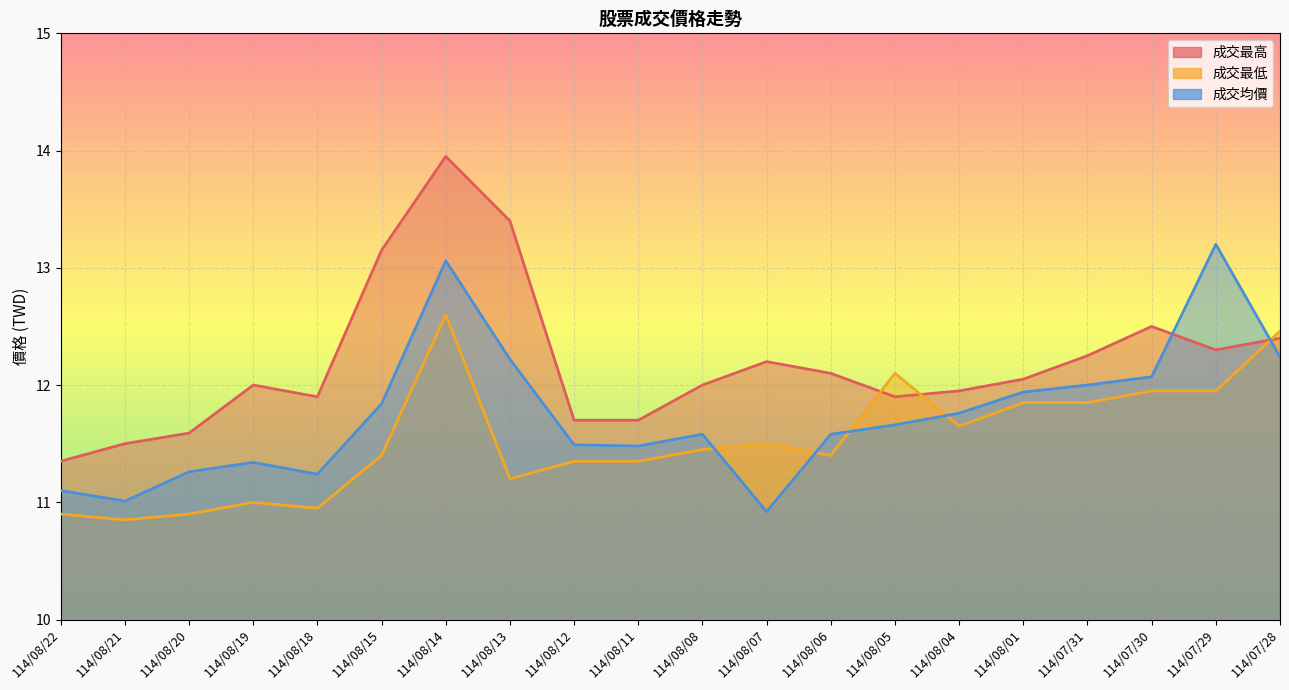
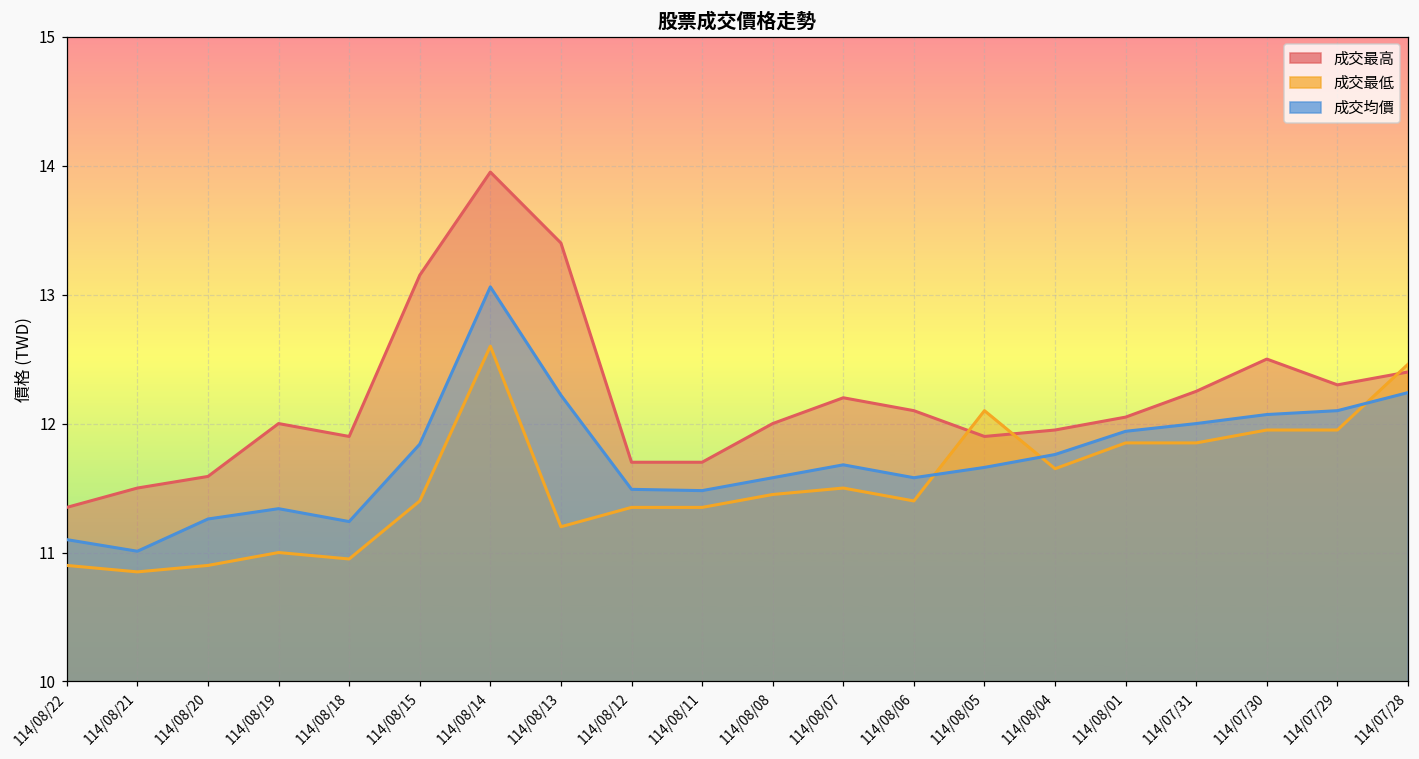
  {
    "成交最高": {
      "114/08/22": 11.35,
      "114/08/21": 11.50,
      "114/08/20": 11.59,
      "114/08/19": 12.00,
      "114/08/18": 11.90,
      "114/08/15": 13.15,
      "114/08/14": 13.95,
      "114/08/13": 13.40,
      "114/08/12": 11.70,
      "114/08/11": 11.70,
      "114/08/08": 12.00,
      "114/08/07": 12.20,
      "114/08/06": 12.10,
      "114/08/05": 11.90,
      "114/08/04": 11.95,
      "114/08/01": 12.05,
      "114/07/31": 12.25,
      "114/07/30": 12.50,
      "114/07/29": 12.30,
      "114/07/28": 12.40
    },
    "成交最低": {
      "114/08/22": 10.90,
      "114/08/21": 10.85,
      "114/08/20": 10.90,
      "114/08/19": 11.00,
      "114/08/18": 10.95,
      "114/08/15": 11.40,
      "114/08/14": 12.60,
      "114/08/13": 11.20,
      "114/08/12": 11.35,
      "114/08/11": 11.35,
      "114/08/08": 11.45,
      "114/08/07": 11.50,
      "114/08/06": 11.40,
      "114/08/05": 12.10,
      "114/08/04": 11.65,
      "114/08/01": 11.85,
      "114/07/31": 11.85,
      "114/07/30": 11.95,
      "114/07/29": 11.95,
      "114/07/28": 12.46
    },
    "成交均價": {
      "114/08/22": 11.10,
      "114/08/21": 11.01,
      "114/08/20": 11.26,
      "114/08/19": 11.34,
      "114/08/18": 11.24,
      "114/08/15": 11.84,
      "114/08/14": 13.06,
      "114/08/13": 12.22,
      "114/08/12": 11.49,
      "114/08/11": 11.48,
      "114/08/08": 11.58,
-     "114/08/07": 10.92,
+     "114/08/07": 11.68,
      "114/08/06": 11.58,
      "114/08/05": 11.66,
      "114/08/04": 11.76,
      "114/08/01": 11.94,
      "114/07/31": 12.00,
      "114/07/30": 12.07,
-     "114/07/29": 13.2,
+     "114/07/29": 12.1,
      "114/07/28": 12.24
    }
  }
